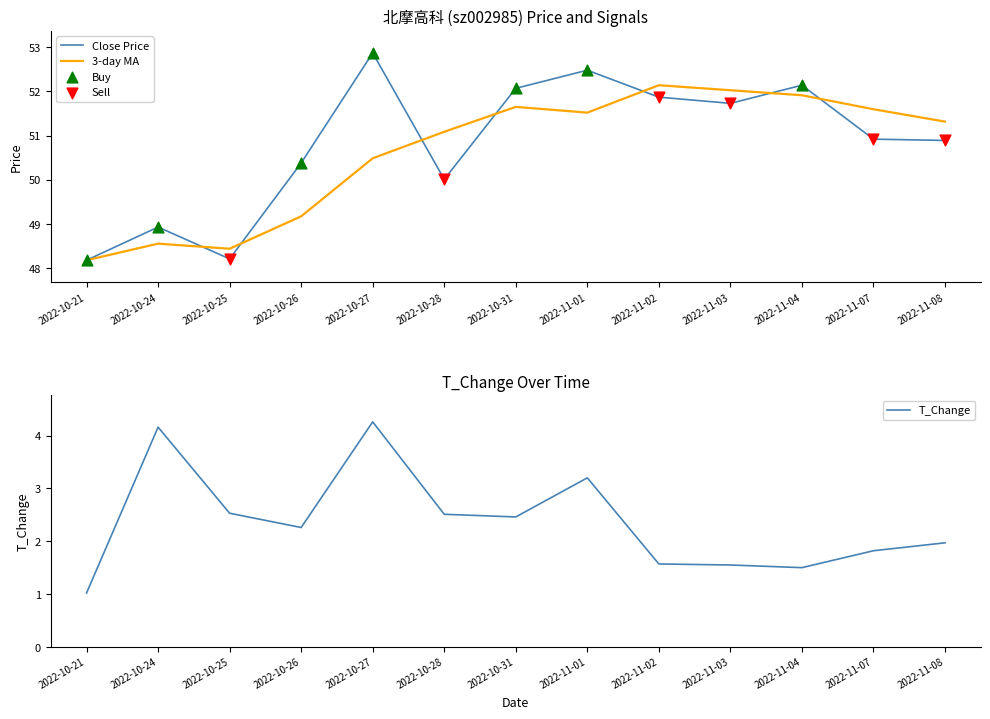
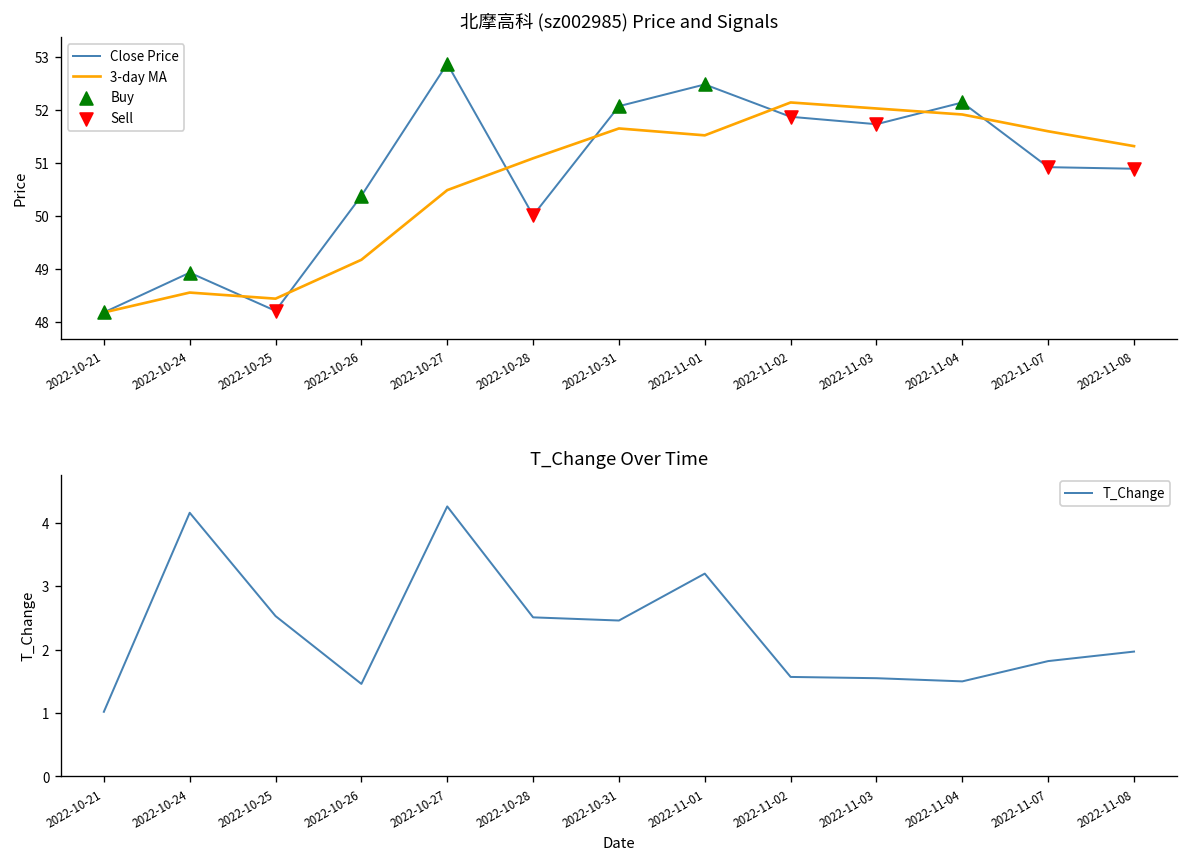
  {
    "北摩高科 (sz002985) Price and Signals": {
      "3-day MA": {
        "2022-10-24": 48.6,
        "2022-10-25": 48.4,
        "2022-10-26": 49.2,
        "2022-10-27": 50.5,
        "2022-10-28": 51.1,
        "2022-10-31": 51.7,
        "2022-11-01": 51.5,
        "2022-11-02": 52.1,
        "2022-11-03": 52.0,
        "2022-11-04": 51.9,
        "2022-11-07": 51.6,
        "2022-11-08": 51.3
      }
    },
    "T_Change Over Time": {
      "2022-10-21": 1.0,
      "2022-10-24": 4.2,
      "2022-10-25": 2.5,
-     "2022-10-26": 2.3,
+     "2022-10-26": 1.5,
      "2022-10-27": 4.3,
      "2022-10-28": 2.5,
      "2022-10-31": 2.5,
      "2022-11-01": 3.2,
      "2022-11-02": 1.6,
      "2022-11-03": 1.6,
      "2022-11-04": 1.5,
      "2022-11-07": 1.8,
      "2022-11-08": 2.0
    }
  }
